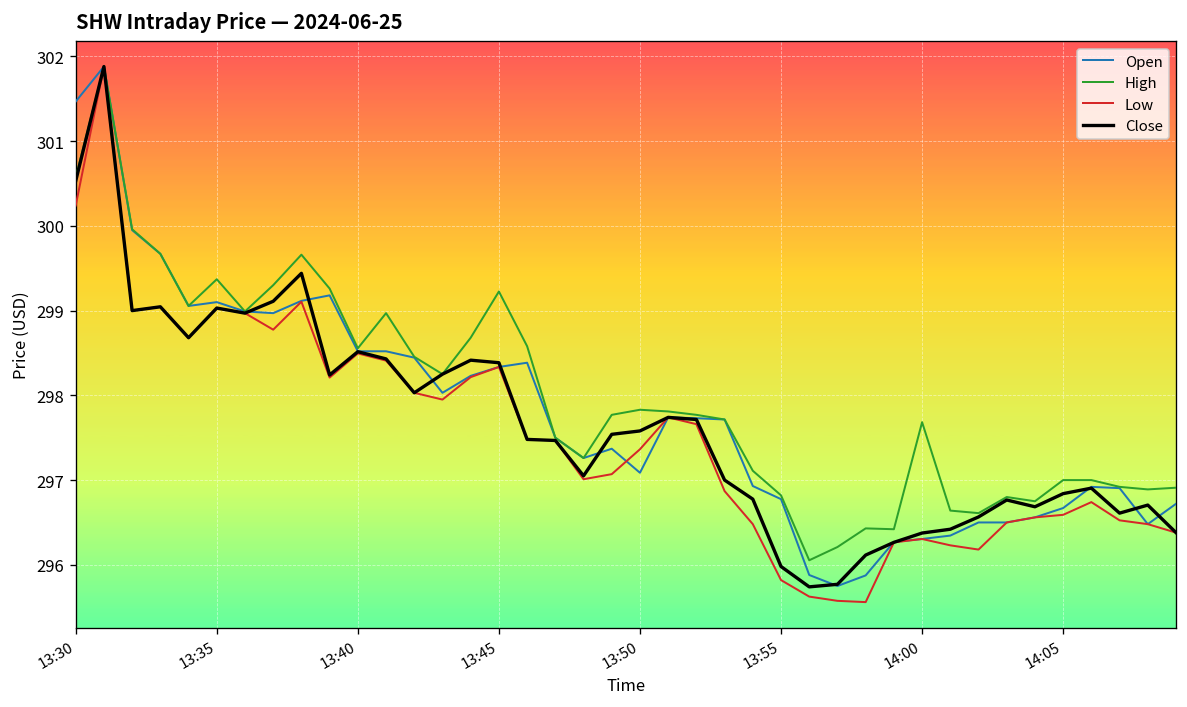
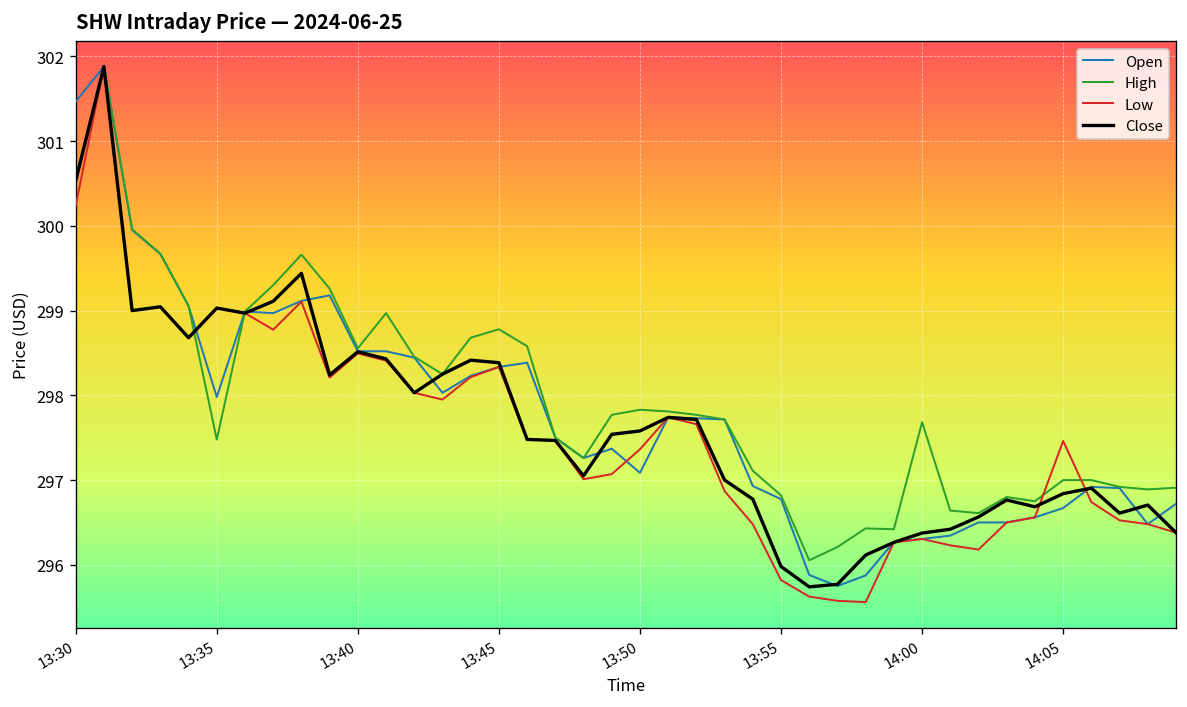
  {
    "Open": {
      "13:30": 301.5,
-     "13:35": 299.1,
+     "13:35": 298.0,
      "13:50": 297.1,
      "13:55": 296.8,
      "14:05": 296.7
    },
    "High": {
      "13:30": 300.6,
-     "13:35": 299.4,
-     "13:45": 299.2,
+     "13:35": 297.5,
+     "13:45": 298.8,
      "13:50": 297.8,
      "13:55": 296.8,
      "14:00": 297.7,
      "14:05": 297.0
    },
    "Low": {
      "13:30": 300.2,
      "13:50": 297.4,
      "13:55": 295.8,
-     "14:05": 296.6
+     "14:05": 297.5
    },
    "Close": {
      "13:30": 300.5,
      "13:45": 298.4,
      "13:50": 297.6,
      "13:55": 296.0,
      "14:00": 296.4,
      "14:05": 296.8
    }
  }
